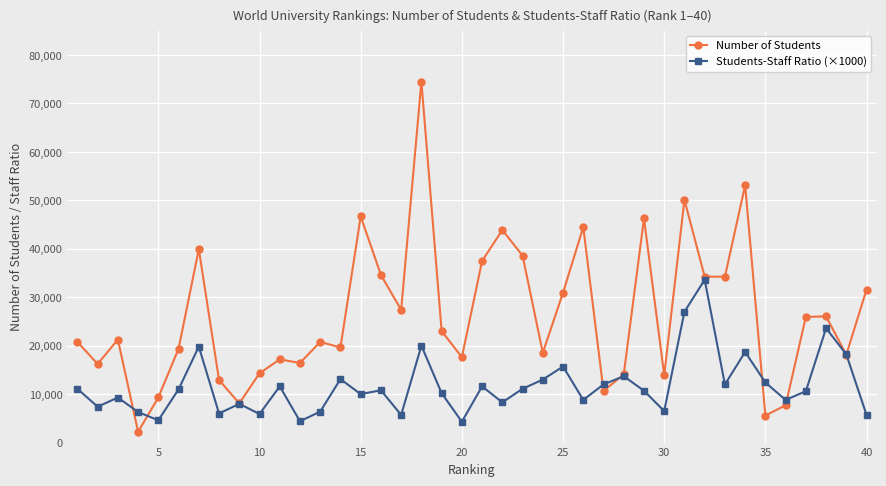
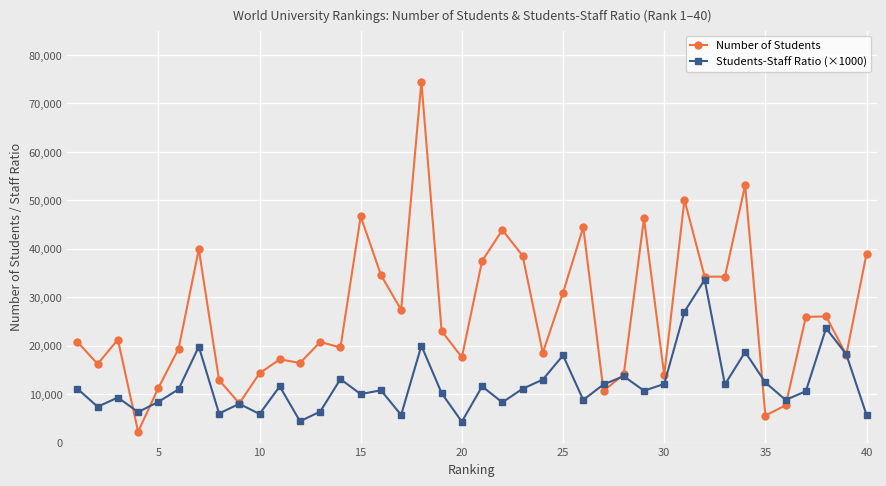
  {
    "Number of Students": {
-     "5": "9,000",
+     "5": "11,000",
      "10": "14,000",
      "15": "47,000",
      "20": "18,000",
      "25": "31,000",
      "30": "14,000",
      "35": "6,000",
-     "40": "32,000"
+     "40": "39,000"
    },
    "Students-Staff Ratio (×1000)": {
-     "5": "5,000",
+     "5": "8,000",
      "10": "6,000",
      "15": "10,000",
      "20": "4,000",
-     "25": "16,000",
-     "30": "7,000",
+     "25": "18,000",
+     "30": "12,000",
      "35": "12,000",
      "40": "6,000"
    }
  }
